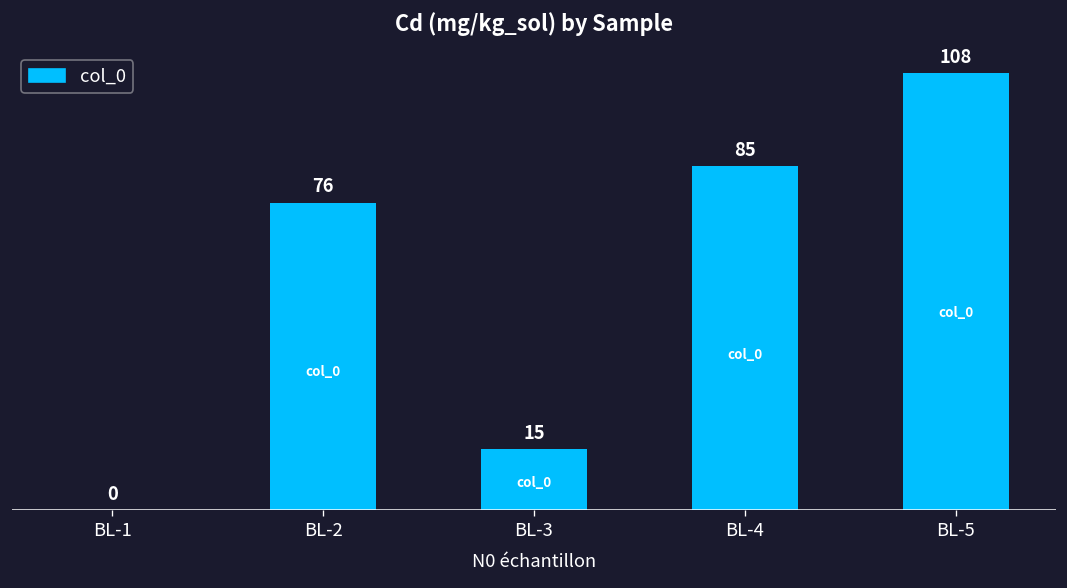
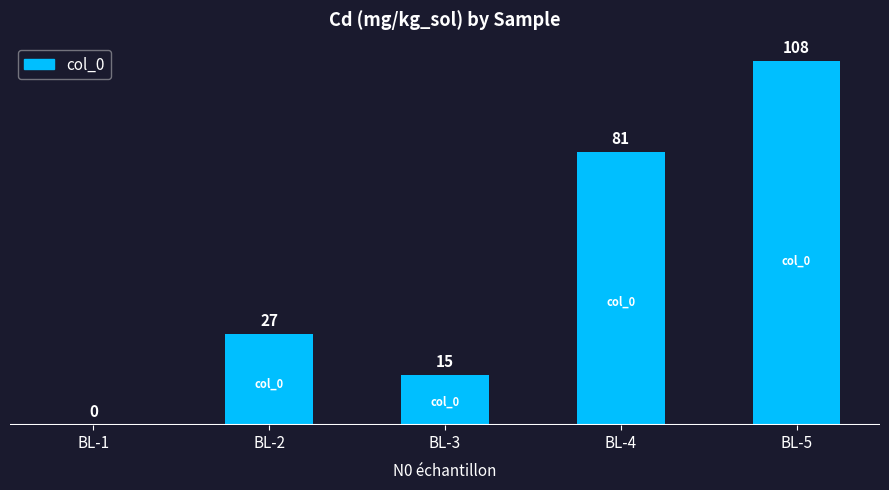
  {
    "BL-1": 0,
-   "BL-2": 76,
+   "BL-2": 27,
    "BL-3": 15,
-   "BL-4": 85,
+   "BL-4": 81,
    "BL-5": 108
  }
